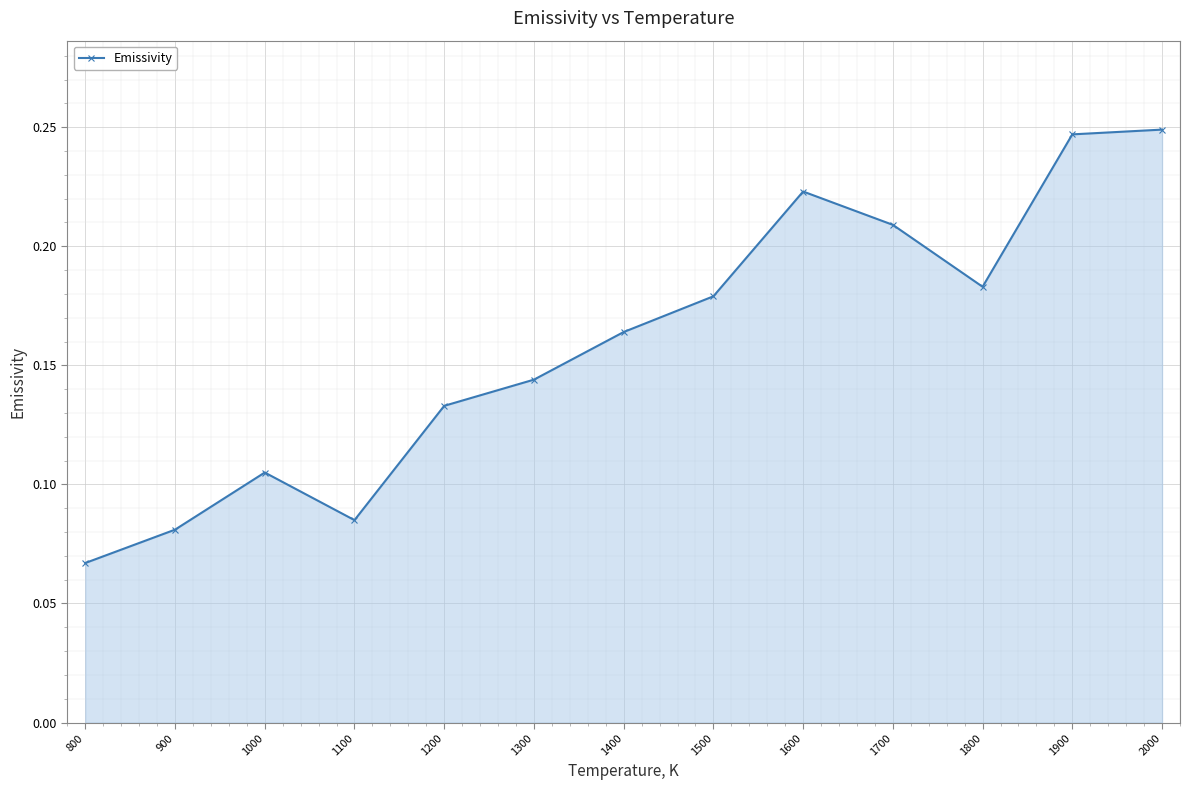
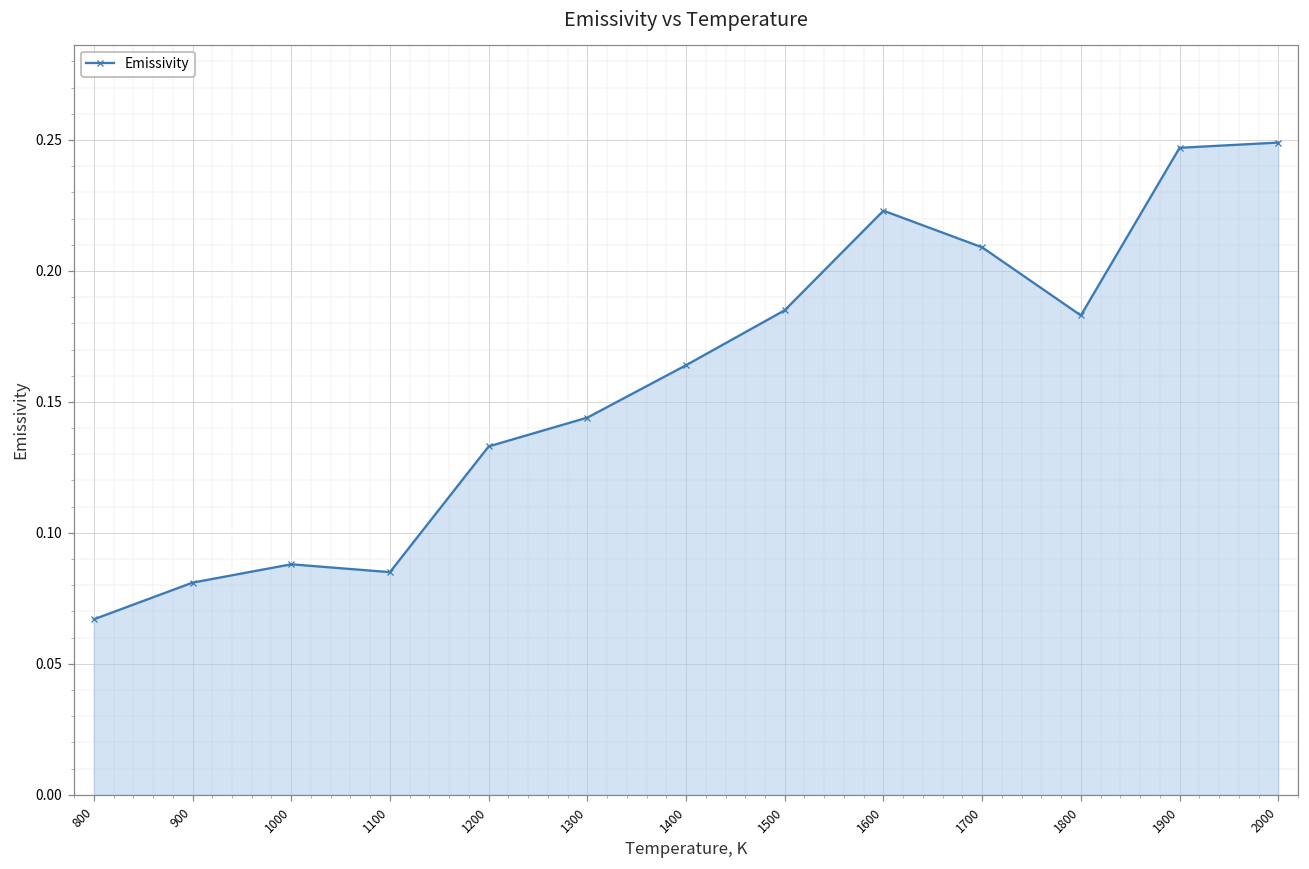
  {
    "800": 0.067,
    "900": 0.081,
-   "1000": 0.105,
+   "1000": 0.088,
    "1100": 0.085,
    "1200": 0.133,
    "1300": 0.144,
    "1400": 0.164,
-   "1500": 0.179,
+   "1500": 0.185,
    "1600": 0.223,
    "1700": 0.209,
    "1800": 0.183,
    "1900": 0.247,
    "2000": 0.249
  }
